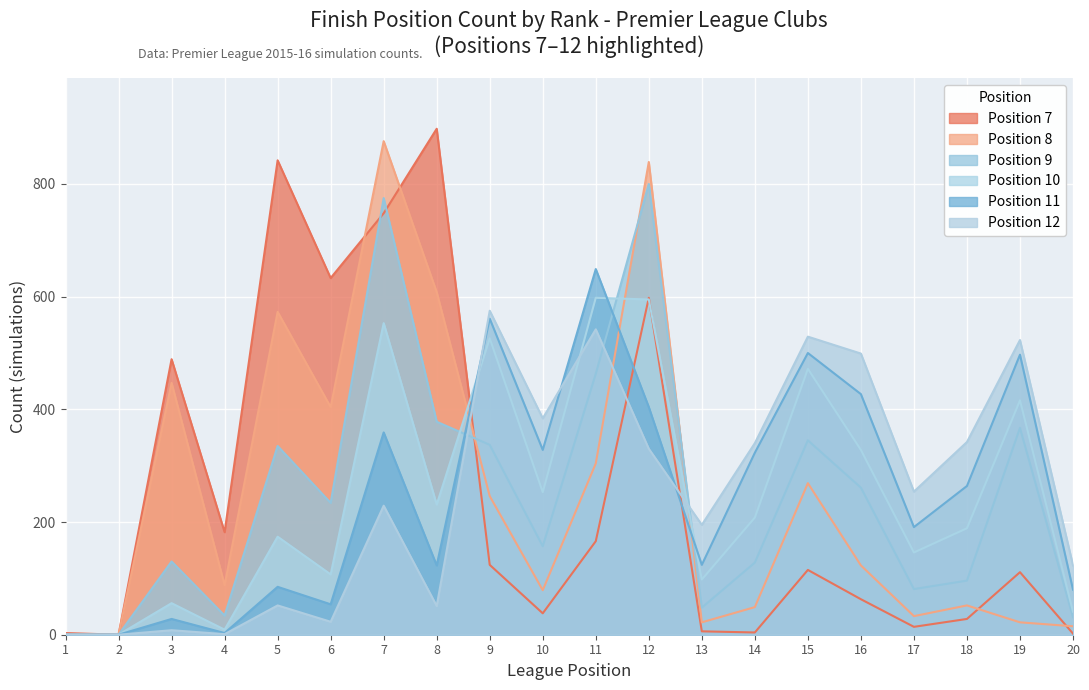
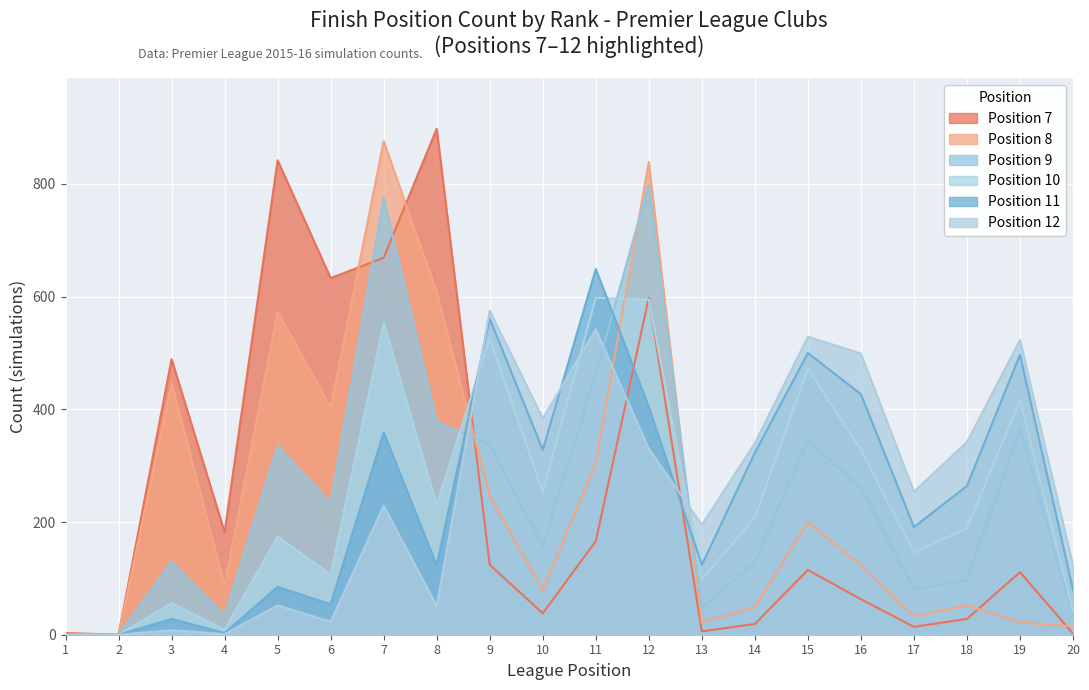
  {
    "Position 7": {
      "3": 490,
      "4": 180,
      "5": 840,
      "6": 630,
-     "7": 750,
+     "7": 670,
      "8": 900,
      "9": 120,
      "10": 40,
      "11": 170,
      "13": 10,
-     "14": 0,
+     "14": 20,
      "15": 120,
      "16": 60,
      "17": 10,
      "18": 30,
      "19": 110,
      "20": 0
    },
    "Position 8": {
      "3": 450,
      "4": 90,
      "5": 570,
      "6": 400,
      "7": 880,
      "8": 610,
      "9": 250,
      "10": 80,
      "11": 300,
      "12": 840,
      "13": 20,
      "14": 50,
-     "15": 270,
+     "15": 200,
      "16": 120,
      "17": 30,
      "18": 50,
      "19": 20,
      "20": 20
    }
  }
